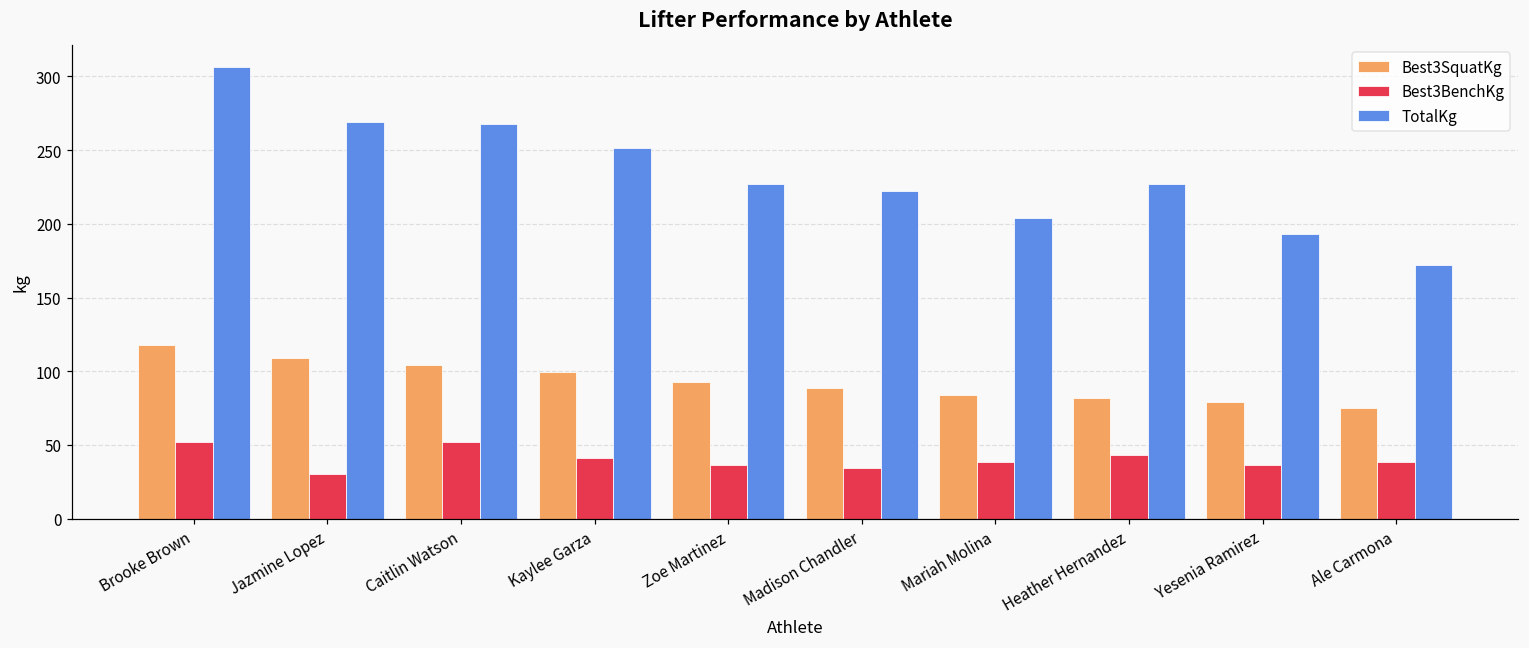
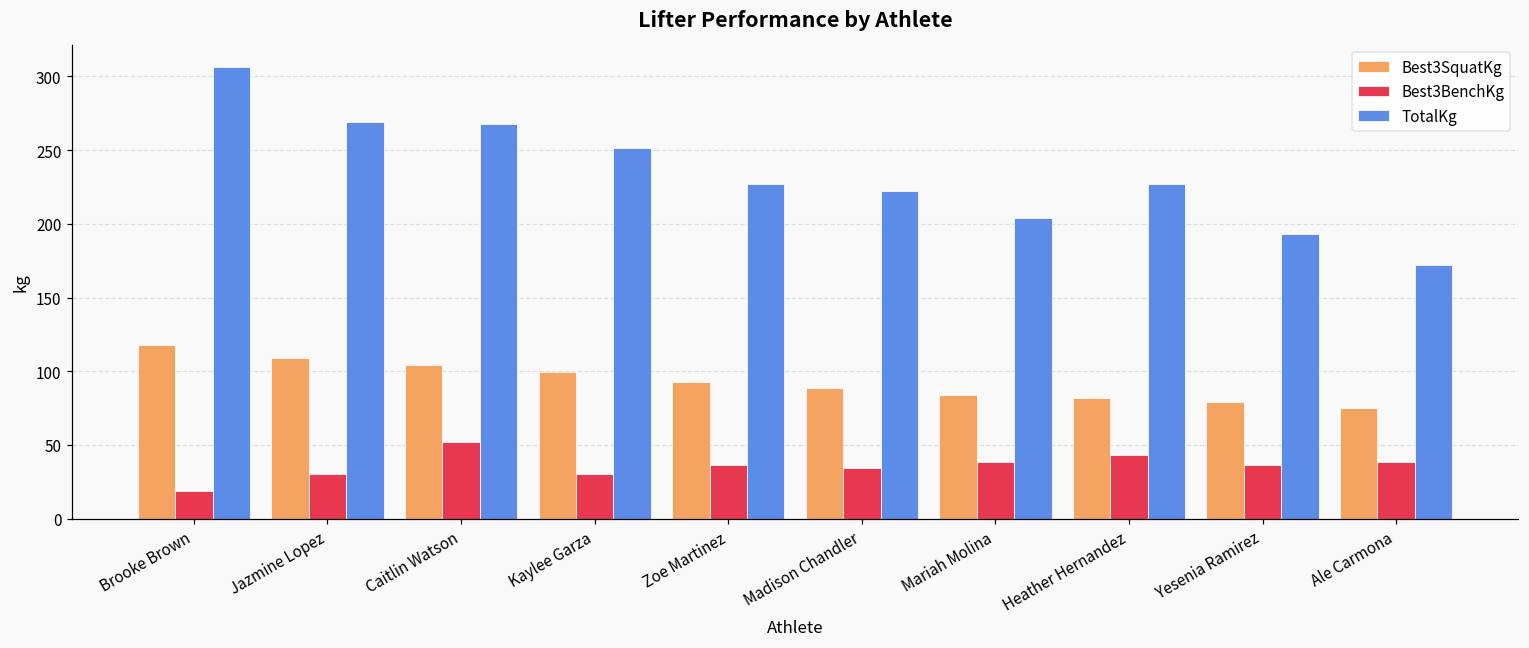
  {
    "Best3SquatKg": {
      "Brooke Brown": 118,
      "Jazmine Lopez": 109,
      "Caitlin Watson": 104,
      "Kaylee Garza": 100,
      "Zoe Martinez": 93,
      "Madison Chandler": 88,
      "Mariah Molina": 84,
      "Heather Hernandez": 82,
      "Yesenia Ramirez": 79,
      "Ale Carmona": 75
    },
    "Best3BenchKg": {
-     "Brooke Brown": 52,
+     "Brooke Brown": 19,
      "Jazmine Lopez": 31,
      "Caitlin Watson": 52,
-     "Kaylee Garza": 41,
+     "Kaylee Garza": 30,
      "Zoe Martinez": 36,
      "Madison Chandler": 34,
      "Mariah Molina": 39,
      "Heather Hernandez": 43,
      "Yesenia Ramirez": 36,
      "Ale Carmona": 39
    },
    "TotalKg": {
      "Brooke Brown": 306,
      "Jazmine Lopez": 269,
      "Caitlin Watson": 268,
      "Kaylee Garza": 252,
      "Zoe Martinez": 227,
      "Madison Chandler": 222,
      "Mariah Molina": 204,
      "Heather Hernandez": 227,
      "Yesenia Ramirez": 193,
      "Ale Carmona": 172
    }
  }
